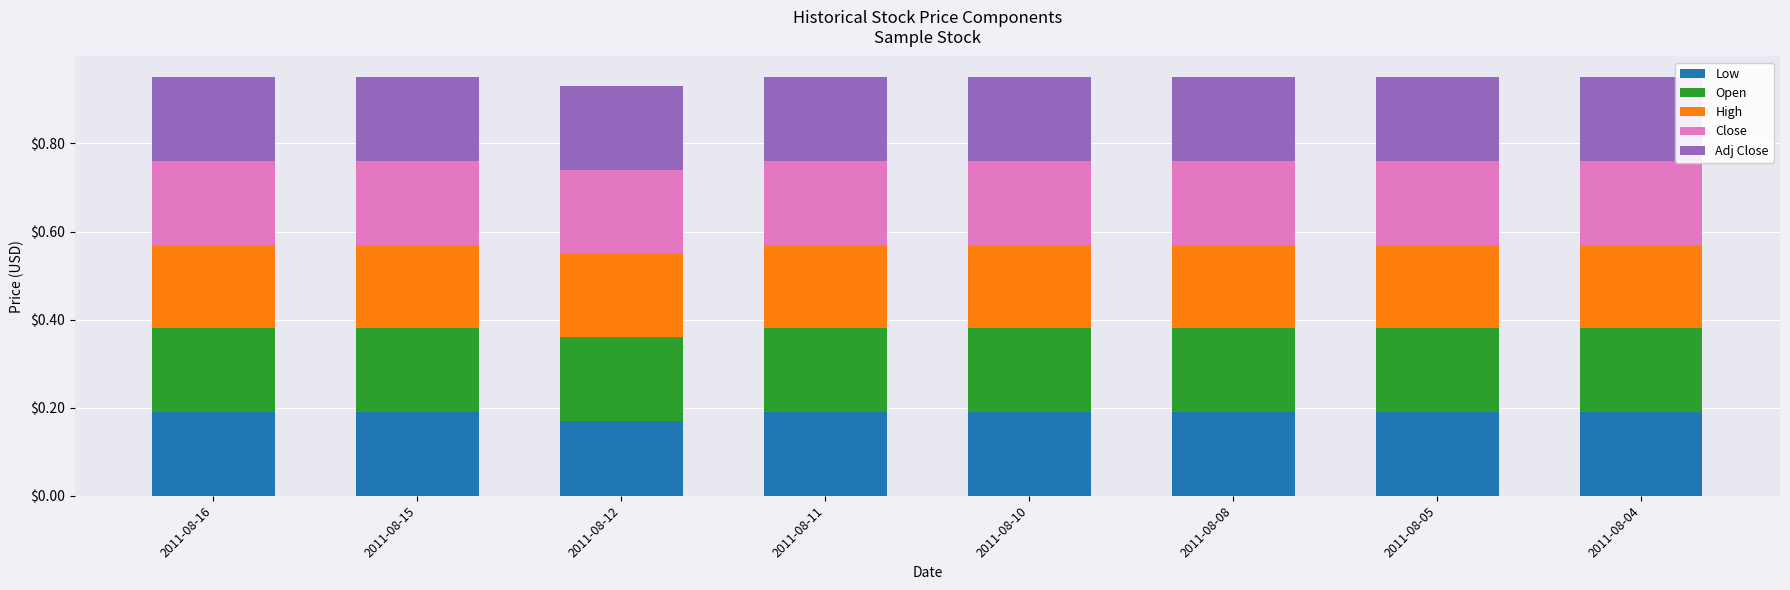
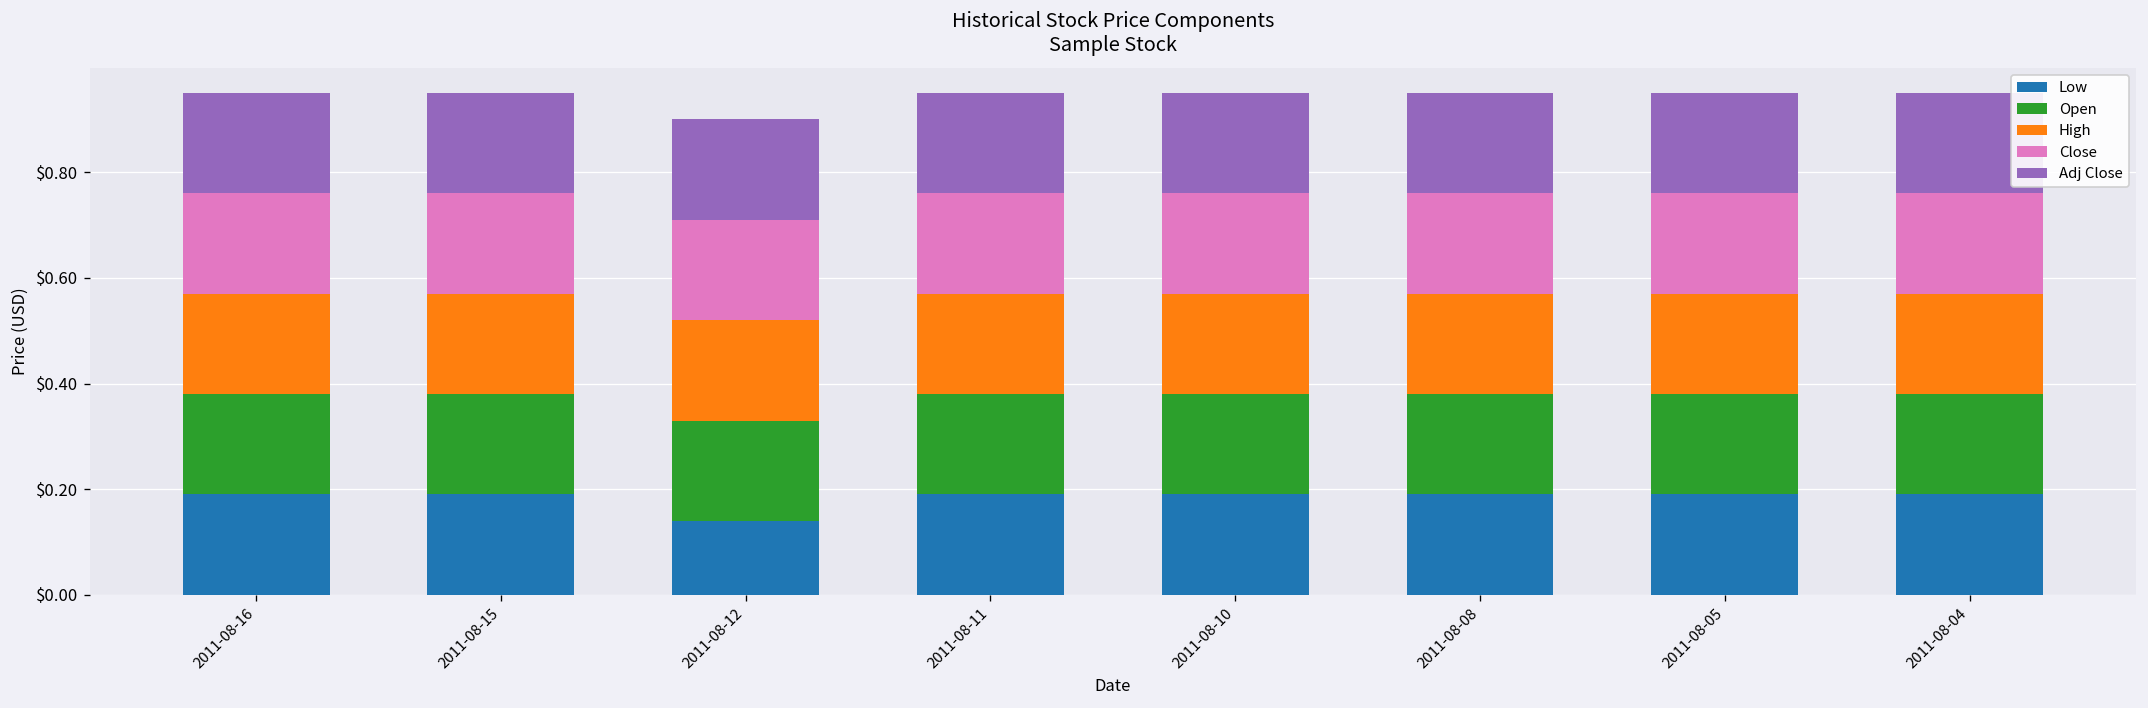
  {
    "Low": {
      "2011-08-16": "$0.19",
      "2011-08-15": "$0.19",
-     "2011-08-12": "$0.17",
+     "2011-08-12": "$0.14",
      "2011-08-11": "$0.19",
      "2011-08-10": "$0.19",
      "2011-08-08": "$0.19",
      "2011-08-05": "$0.19",
      "2011-08-04": "$0.19"
    },
    "Open": {
      "2011-08-16": "$0.19",
      "2011-08-15": "$0.19",
      "2011-08-12": "$0.19",
      "2011-08-11": "$0.19",
      "2011-08-10": "$0.19",
      "2011-08-08": "$0.19",
      "2011-08-05": "$0.19",
      "2011-08-04": "$0.19"
    },
    "High": {
      "2011-08-16": "$0.19",
      "2011-08-15": "$0.19",
      "2011-08-12": "$0.19",
      "2011-08-11": "$0.19",
      "2011-08-10": "$0.19",
      "2011-08-08": "$0.19",
      "2011-08-05": "$0.19",
      "2011-08-04": "$0.19"
    },
    "Close": {
      "2011-08-16": "$0.19",
      "2011-08-15": "$0.19",
      "2011-08-12": "$0.19",
      "2011-08-11": "$0.19",
      "2011-08-10": "$0.19",
      "2011-08-08": "$0.19",
      "2011-08-05": "$0.19",
      "2011-08-04": "$0.19"
    },
    "Adj Close": {
      "2011-08-16": "$0.19",
      "2011-08-15": "$0.19",
      "2011-08-12": "$0.19",
      "2011-08-11": "$0.19",
      "2011-08-10": "$0.19",
      "2011-08-08": "$0.19",
      "2011-08-05": "$0.19",
      "2011-08-04": "$0.19"
    }
  }
